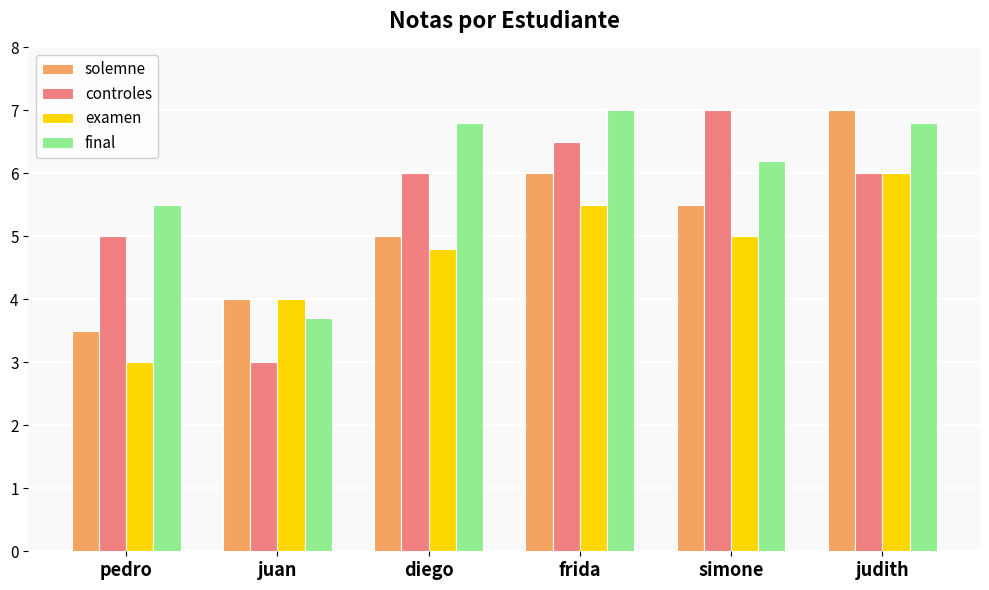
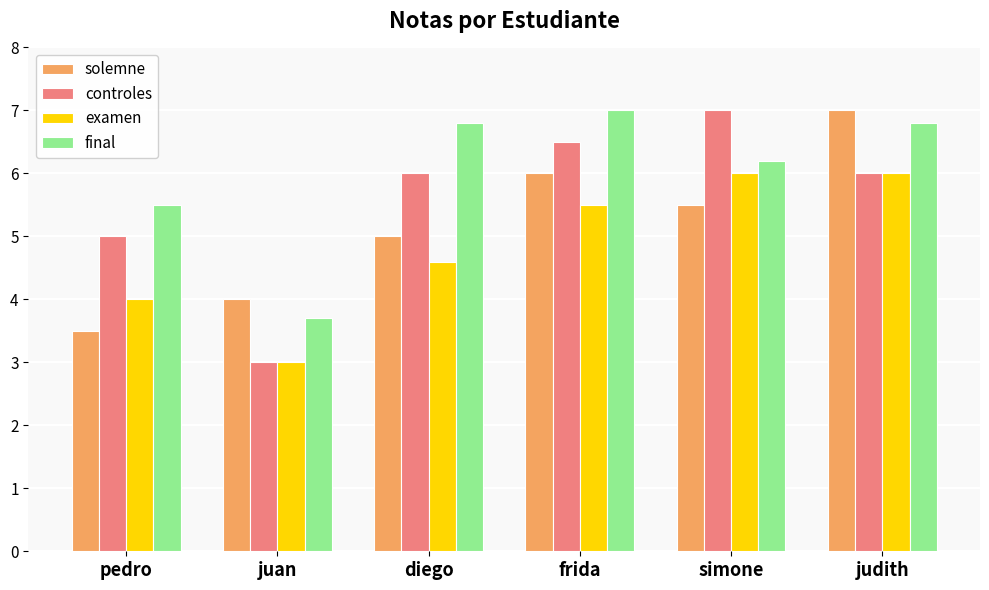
  {
    "examen": {
-     "pedro": 3,
-     "juan": 4,
-     "diego": 4.8,
+     "pedro": 4,
+     "juan": 3,
+     "diego": 4.6,
      "frida": 5.5,
-     "simone": 5,
+     "simone": 6,
      "judith": 6.0
    },
    "final": {
      "pedro": 5.5,
      "juan": 3.7,
      "diego": 6.8,
      "frida": 7.0,
      "simone": 6.2,
      "judith": 6.8
    }
  }
